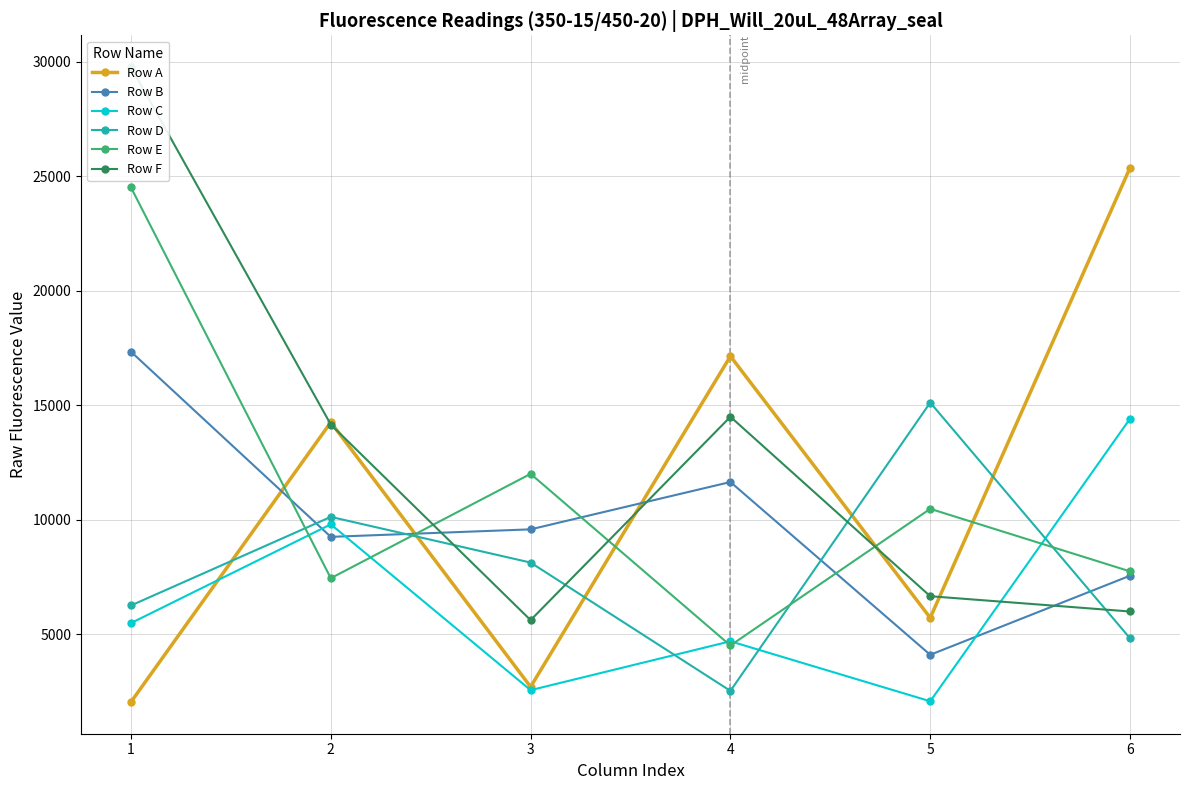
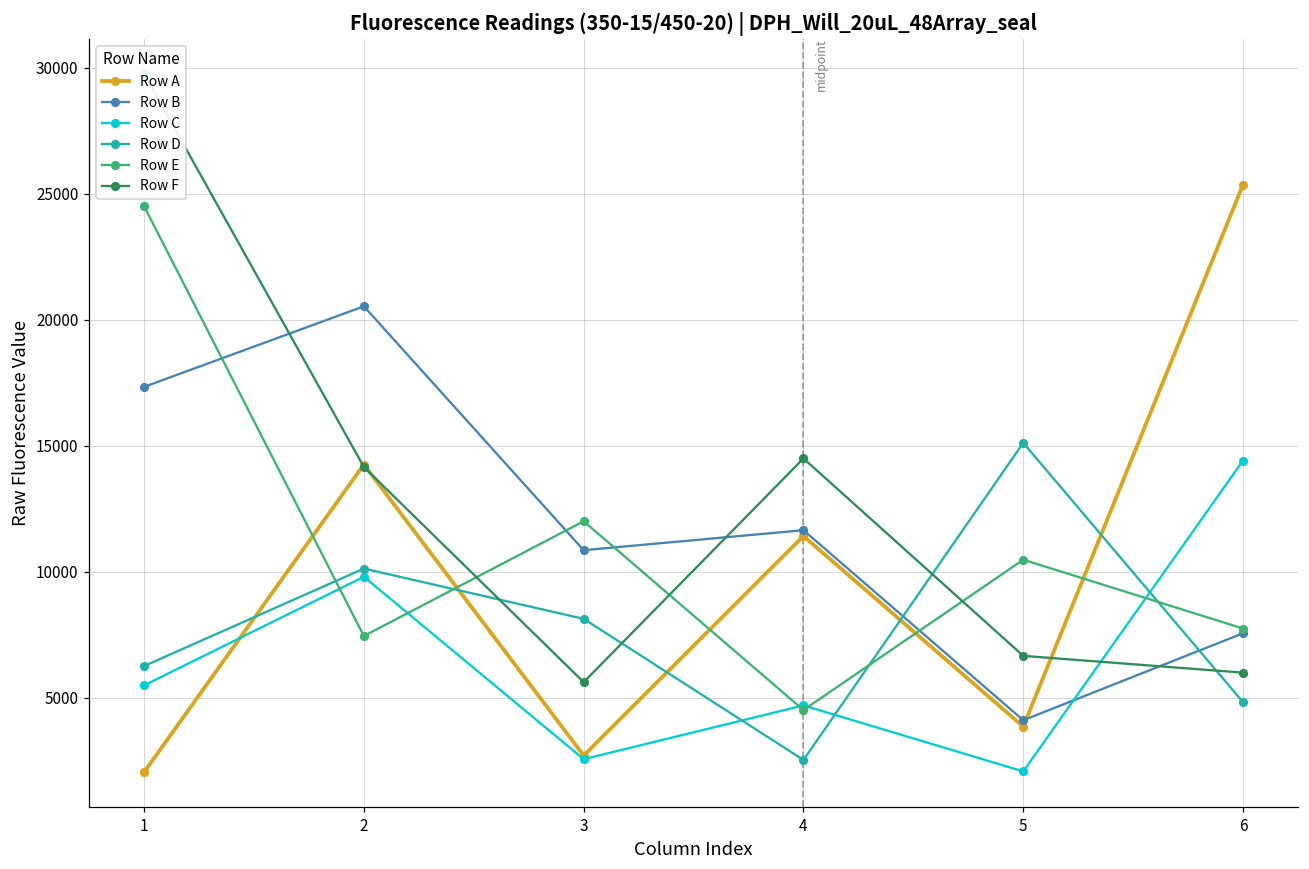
  {
    "Row A": {
      "1": 2000,
      "3": 2700,
-     "4": 17100,
-     "5": 5700,
+     "4": 11400,
+     "5": 3800,
      "6": 25400
    },
    "Row B": {
      "1": 17300,
-     "2": 9300,
-     "3": 9600,
+     "2": 20500,
+     "3": 10900,
      "4": 11600,
      "5": 4100,
      "6": 7600
    }
  }
